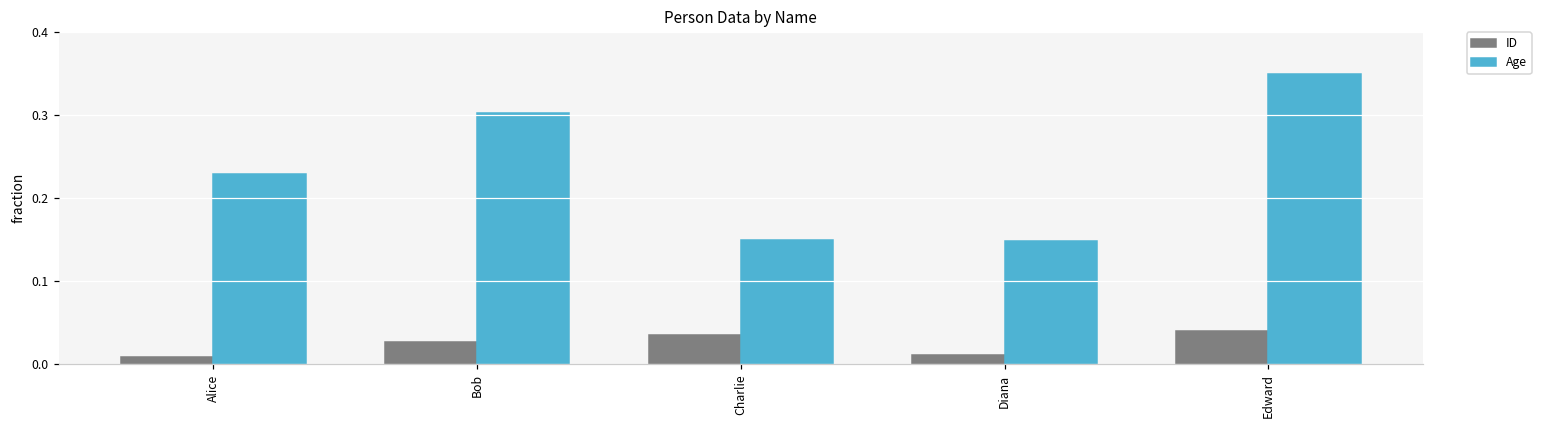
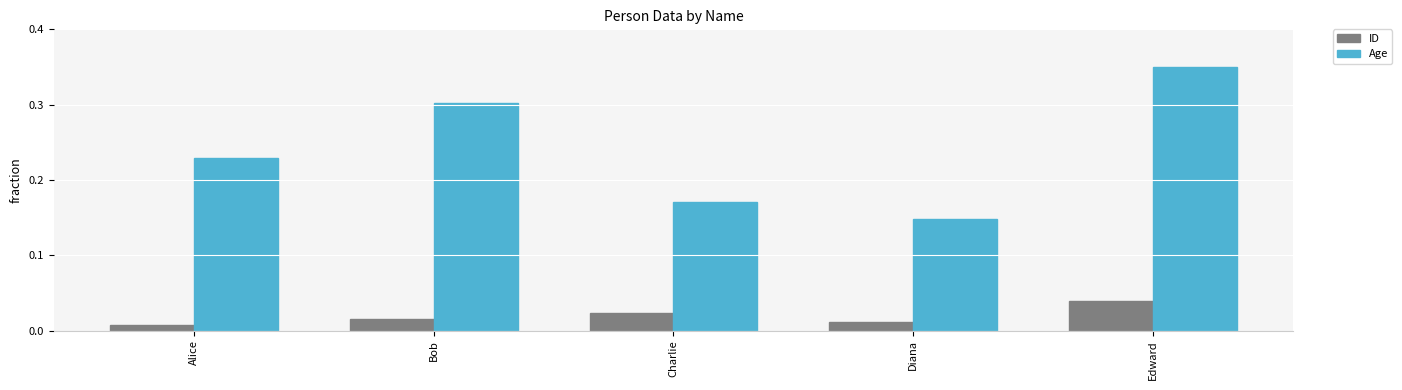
  {
    "ID": {
      "Alice": 0.01,
-     "Bob": 0.03,
-     "Charlie": 0.03,
+     "Bob": 0.02,
+     "Charlie": 0.02,
      "Diana": 0.01,
      "Edward": 0.04
    },
    "Age": {
      "Alice": 0.23,
      "Bob": 0.30,
-     "Charlie": 0.15,
+     "Charlie": 0.17,
      "Diana": 0.15,
      "Edward": 0.35
    }
  }
